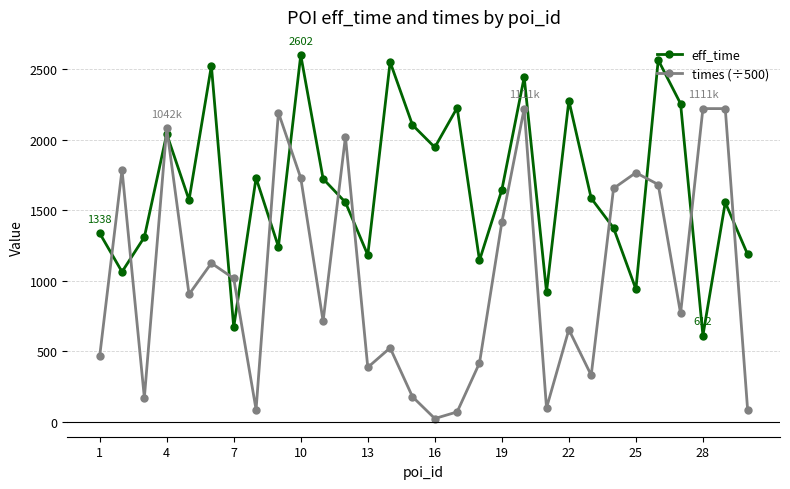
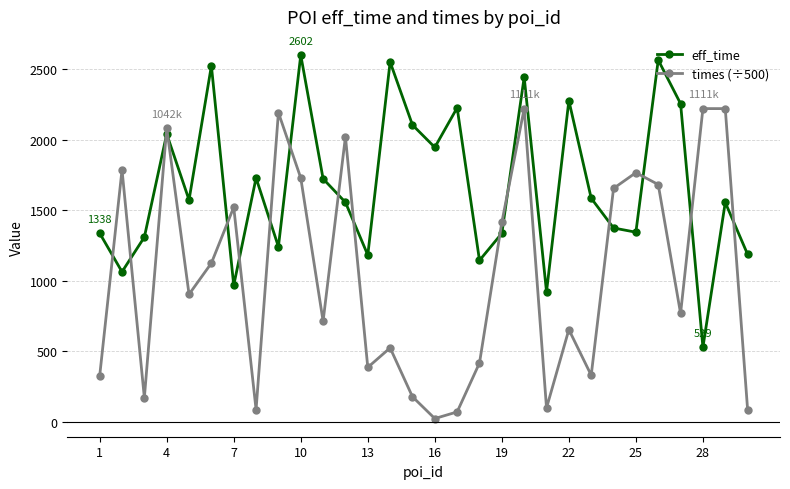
  {
    "eff_time": {
      "1": 1338,
-     "7": 670,
+     "7": 970,
      "10": 2602,
-     "19": 1650,
-     "25": 940,
-     "28": 612
+     "19": 1340,
+     "25": 1350,
+     "28": 529
    },
    "times (÷500)": {
-     "1": 460,
-     "7": 1020,
+     "1": 330,
+     "7": 1520,
      "10": 1730,
      "13": 390,
      "16": 20,
      "19": 1420,
      "22": 650,
      "25": 1770,
      "28": 2220
    }
  }
